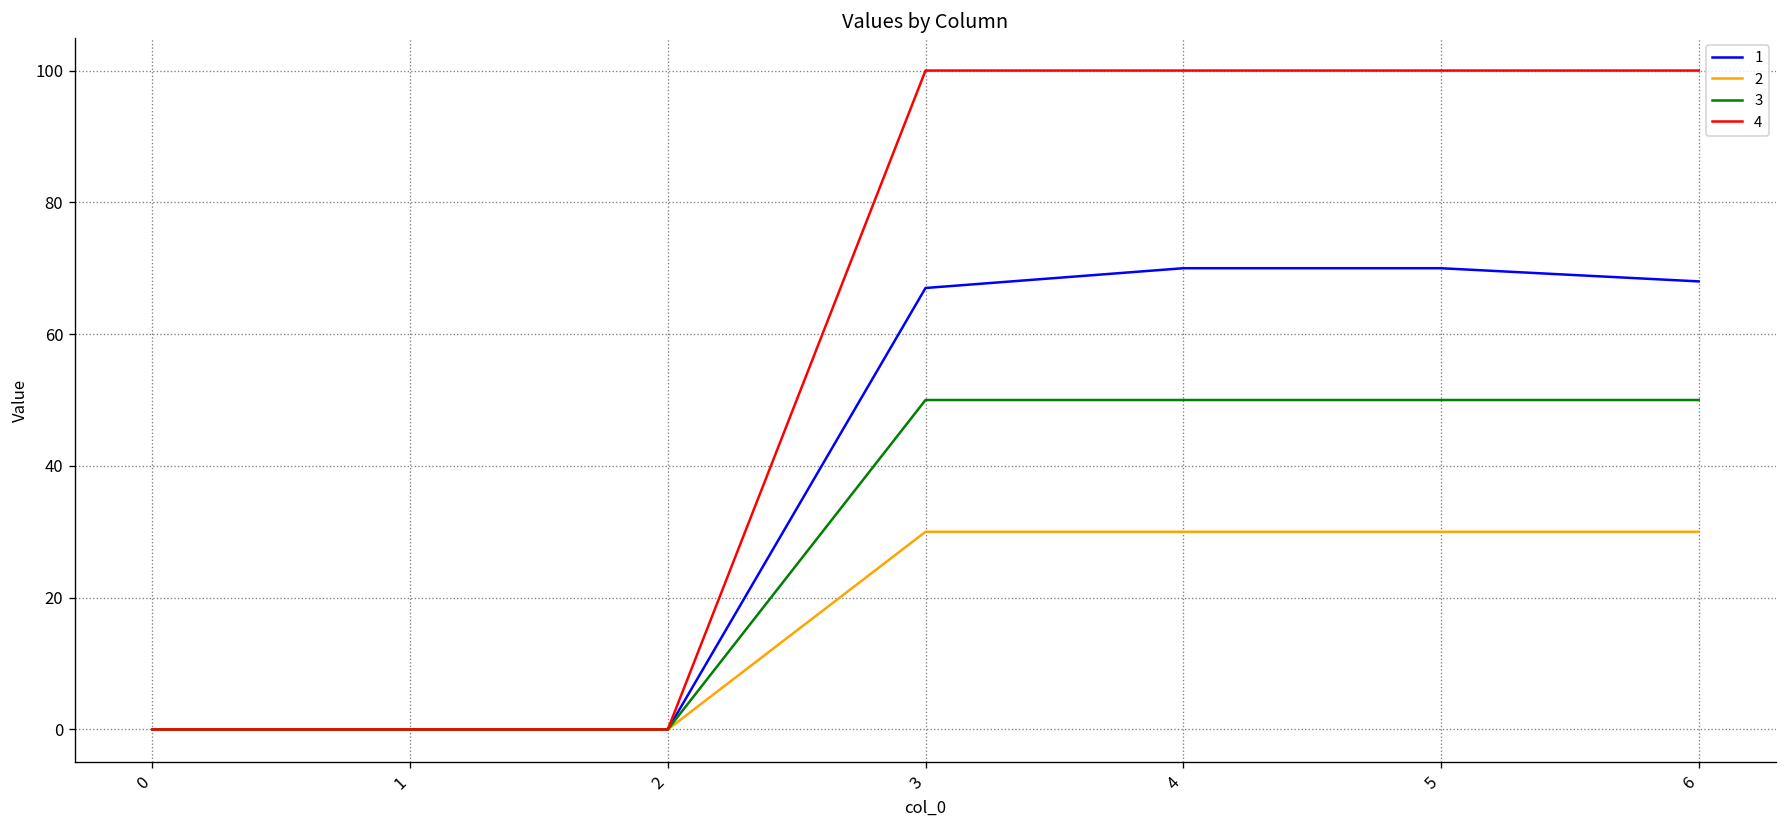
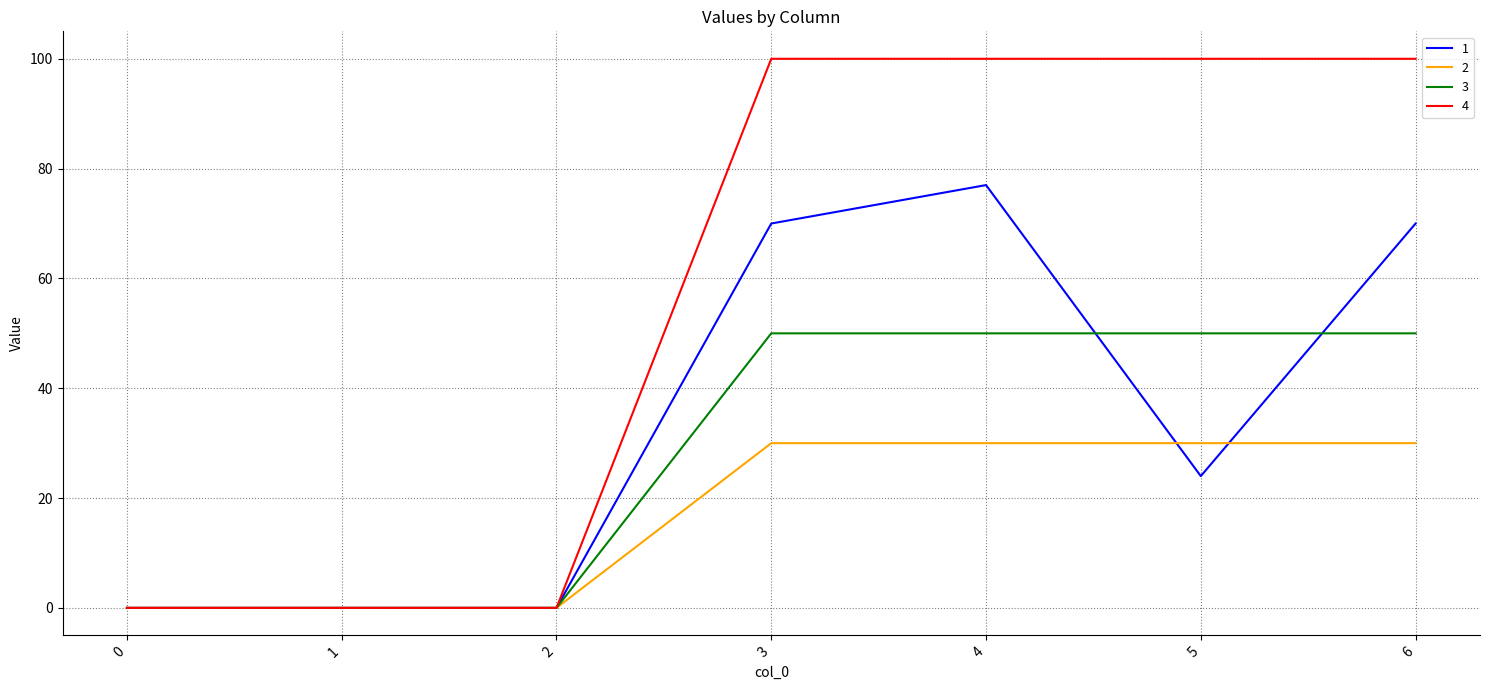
  {
    "1": {
-     "3": 67,
-     "4": 70,
-     "5": 70,
-     "6": 68
+     "3": 70,
+     "4": 77,
+     "5": 24,
+     "6": 70
    },
    "2": {
      "3": 30,
      "4": 30,
      "5": 30,
      "6": 30
    },
    "3": {
      "3": 50,
      "4": 50,
      "5": 50,
      "6": 50
    },
    "4": {
      "3": 100,
      "4": 100,
      "5": 100,
      "6": 100
    }
  }
